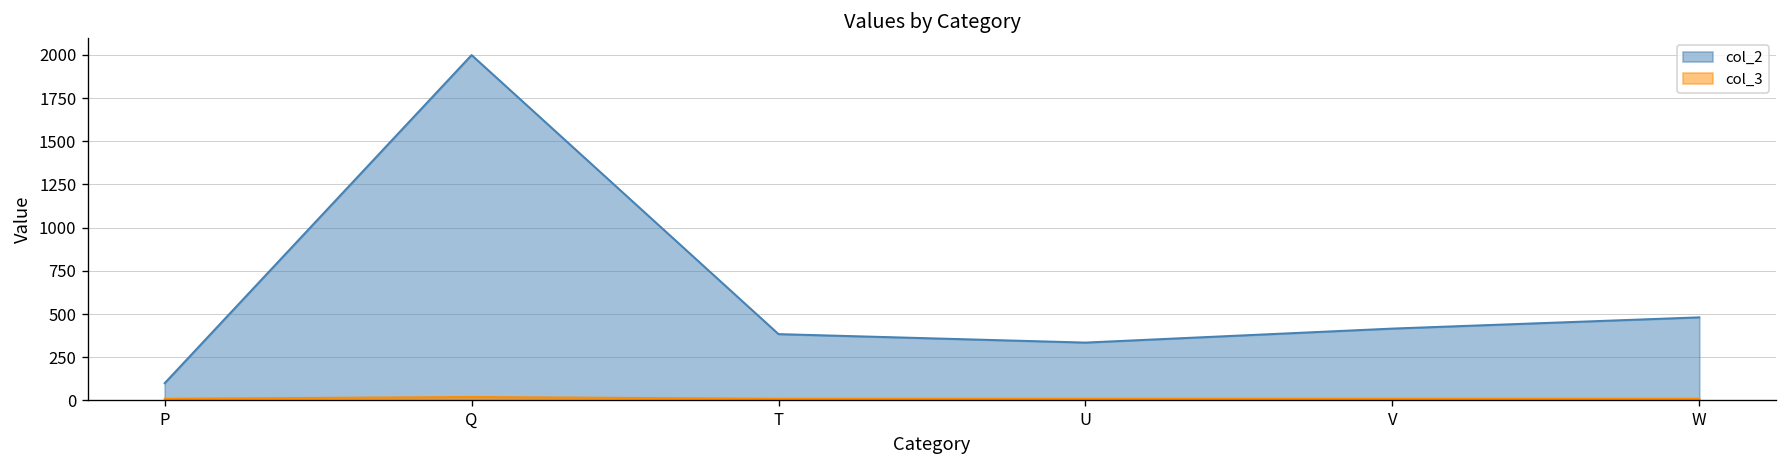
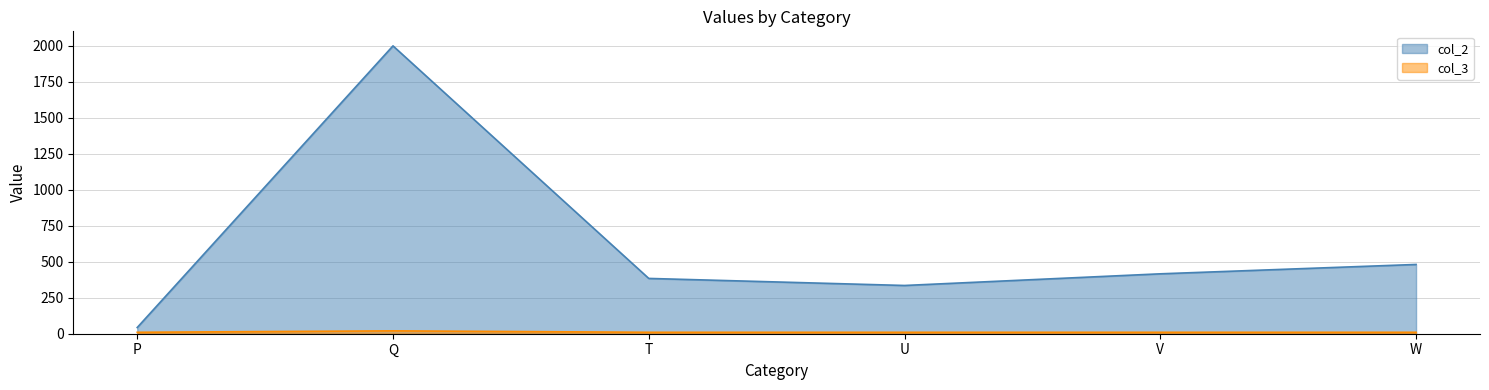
  {
    "col_2": {
-     "P": 100,
+     "P": 40,
      "Q": 2000,
      "T": 380,
      "U": 340,
      "V": 420,
      "W": 480
    },
    "col_3": {
      "P": 10,
      "Q": 20,
      "T": 10,
      "U": 10,
      "V": 10,
      "W": 10
    }
  }
